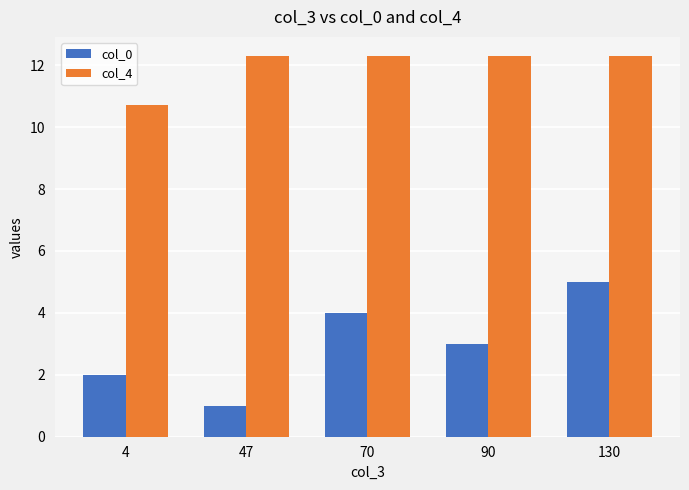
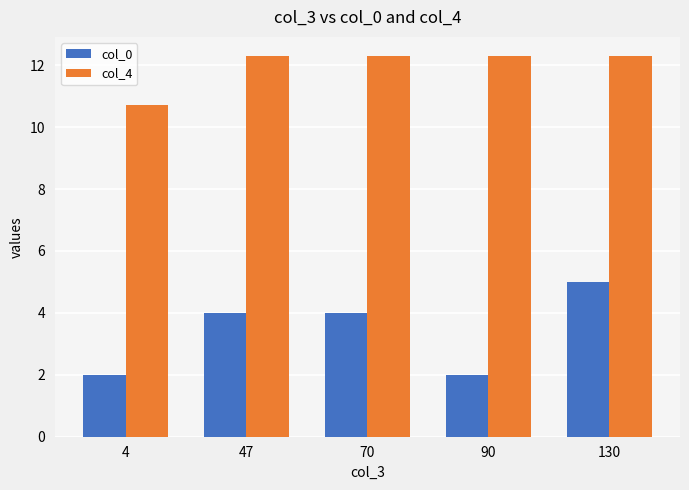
  {
    "col_0": {
      "4": 2,
-     "47": 1,
+     "47": 4,
      "70": 4,
-     "90": 3,
+     "90": 2,
      "130": 5
    },
    "col_4": {
      "4": 10.7,
      "47": 12.3,
      "70": 12.3,
      "90": 12.3,
      "130": 12.3
    }
  }
